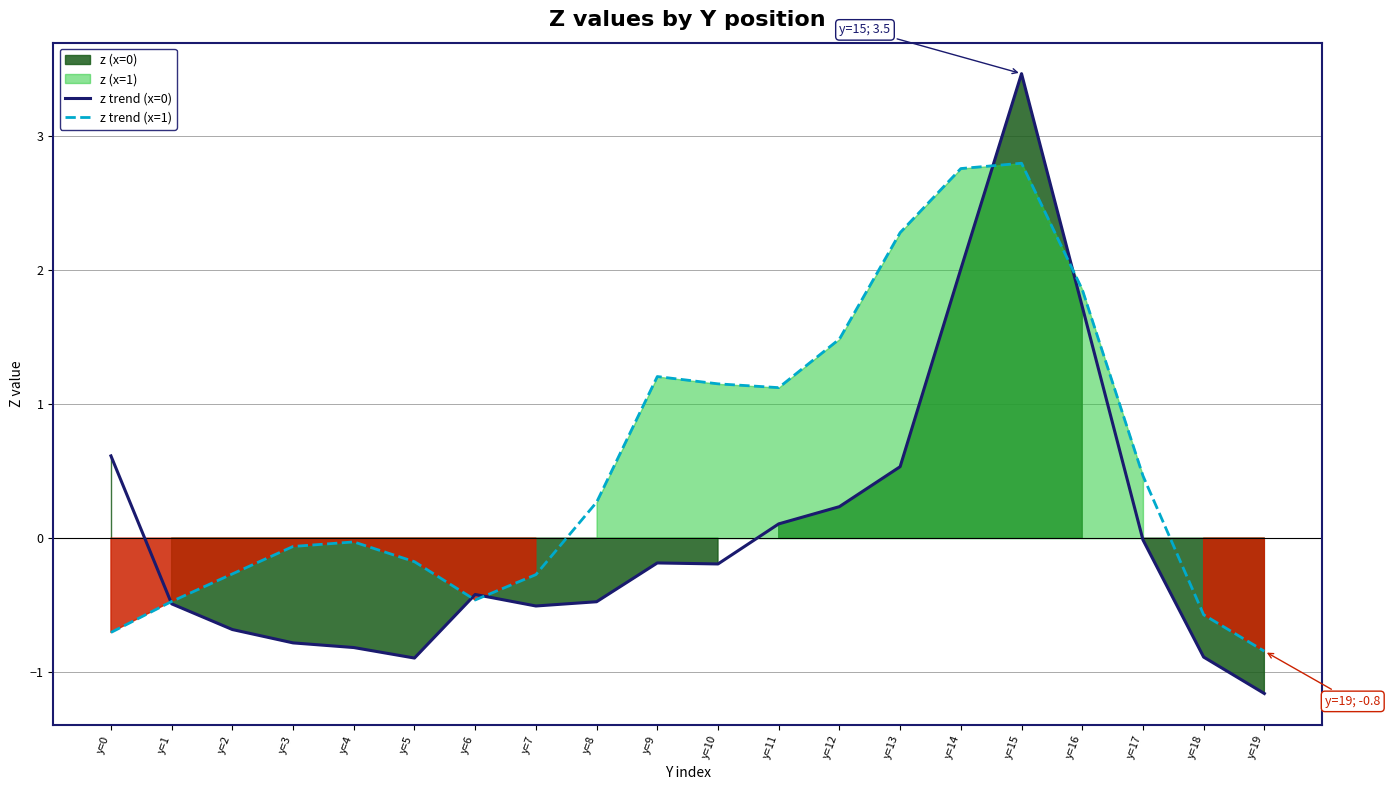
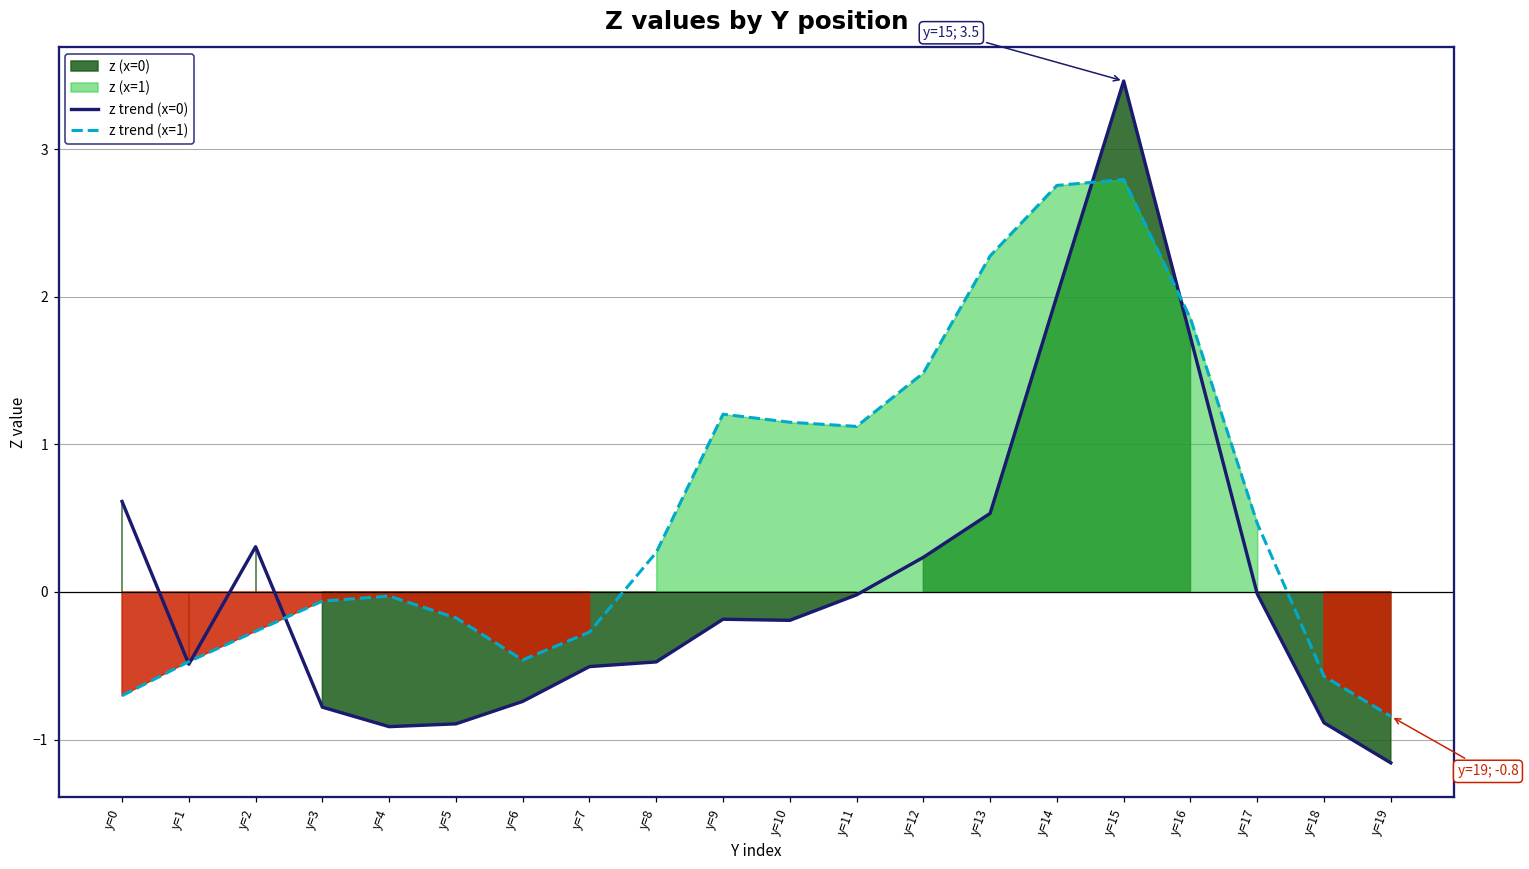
  {
    "z trend (x=0)": {
      "y=0": 0.61,
-     "y=2": -0.68,
+     "y=2": 0.31,
      "y=3": -0.78,
-     "y=4": -0.82,
+     "y=4": -0.91,
      "y=5": -0.89,
-     "y=6": -0.42,
+     "y=6": -0.74,
      "y=7": -0.51,
      "y=8": -0.47,
      "y=9": -0.18,
      "y=10": -0.19,
-     "y=11": 0.11,
+     "y=11": -0.02,
      "y=12": 0.23,
      "y=13": 0.53,
      "y=14": 2.01,
      "y=16": 1.73,
      "y=17": -0.01,
      "y=18": -0.89
    },
    "z trend (x=1)": {
      "y=0": -0.70,
      "y=2": -0.27,
      "y=3": -0.06,
      "y=4": -0.03,
      "y=5": -0.18,
      "y=6": -0.46,
      "y=7": -0.27,
      "y=18": -0.57,
      "y=19": -0.84
    }
  }
